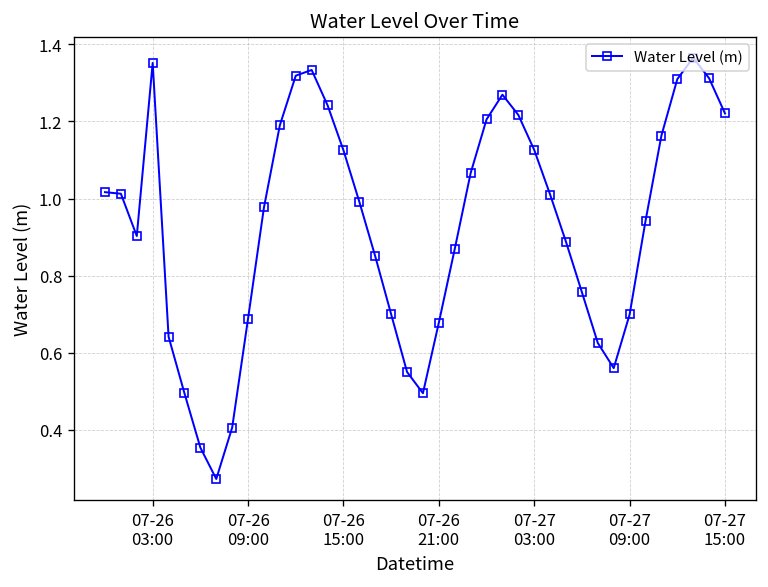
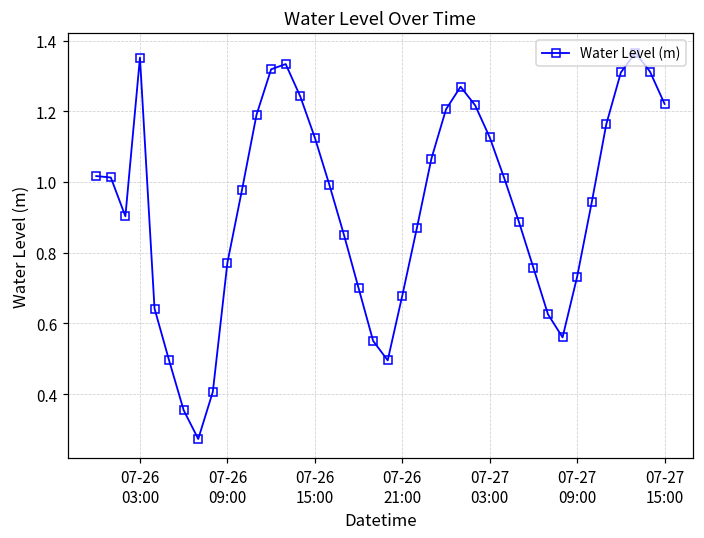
  {
    "07-26 03:00": 1.35,
-   "07-26 09:00": 0.69,
+   "07-26 09:00": 0.77,
    "07-26 15:00": 1.13,
    "07-26 21:00": 0.68,
    "07-27 03:00": 1.13,
-   "07-27 09:00": 0.70,
+   "07-27 09:00": 0.73,
    "07-27 15:00": 1.22
  }
